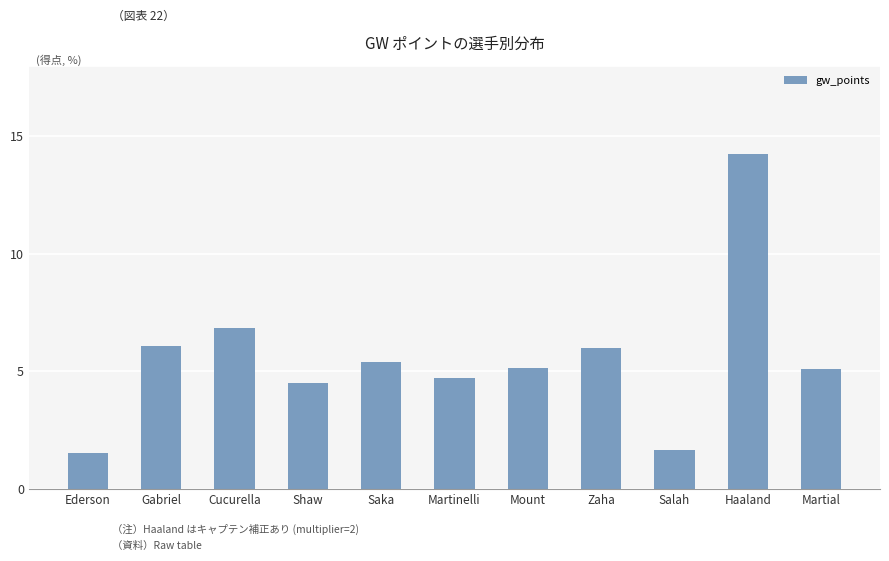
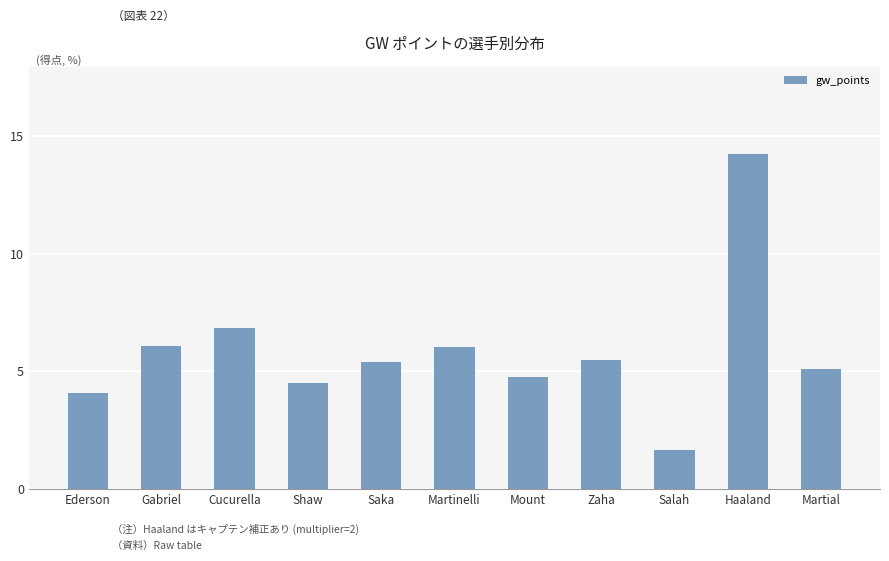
  {
-   "Ederson": 1.5,
+   "Ederson": 4.1,
    "Gabriel": 6.1,
    "Cucurella": 6.8,
    "Shaw": 4.5,
    "Saka": 5.4,
-   "Martinelli": 4.7,
-   "Mount": 5.1,
-   "Zaha": 6.0,
+   "Martinelli": 6.0,
+   "Mount": 4.8,
+   "Zaha": 5.5,
    "Salah": 1.6,
    "Haaland": 14.3,
    "Martial": 5.1
  }
